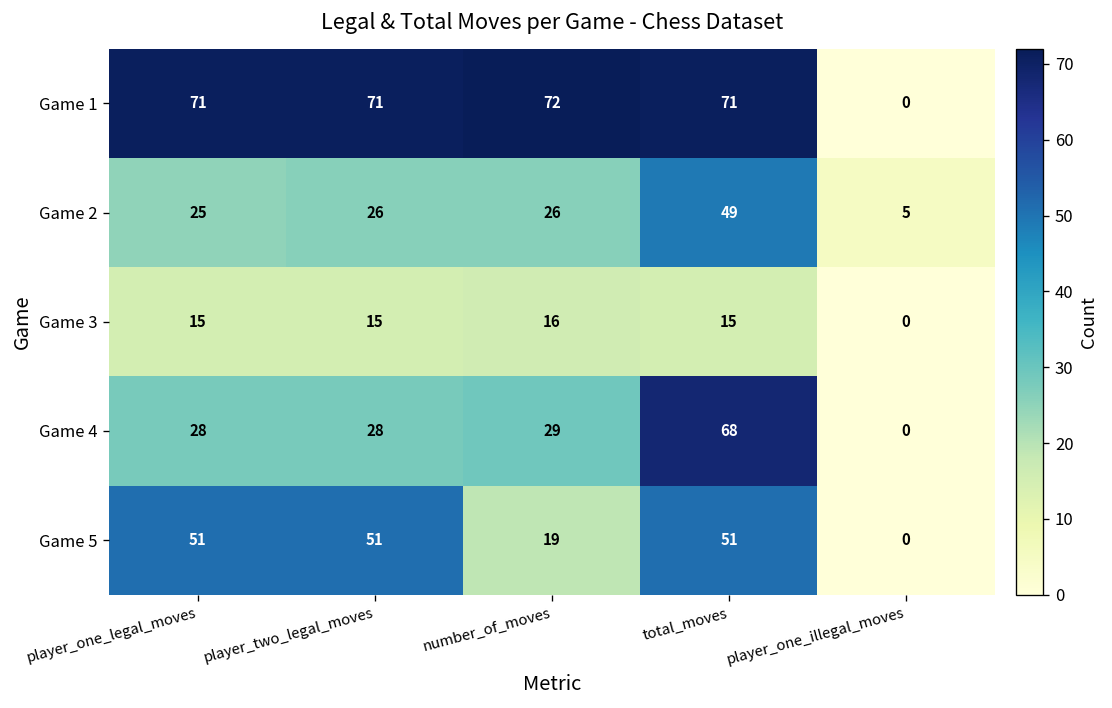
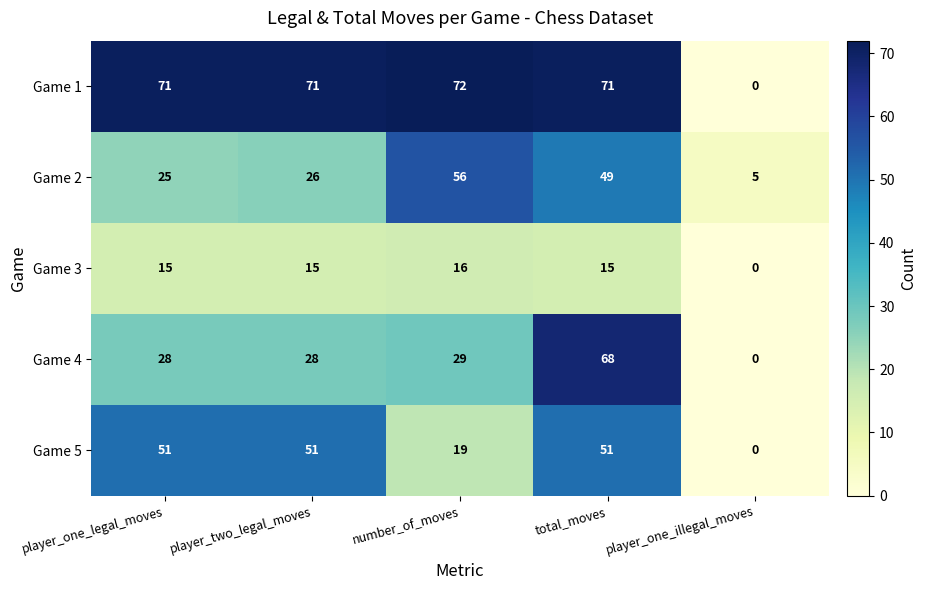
  {
    "Game 1": {
      "player_one_legal_moves": 71,
      "player_two_legal_moves": 71,
      "number_of_moves": 72,
      "total_moves": 71,
      "player_one_illegal_moves": 0
    },
    "Game 2": {
      "player_one_legal_moves": 25,
      "player_two_legal_moves": 26,
-     "number_of_moves": 26,
+     "number_of_moves": 56,
      "total_moves": 49,
      "player_one_illegal_moves": 5
    },
    "Game 3": {
      "player_one_legal_moves": 15,
      "player_two_legal_moves": 15,
      "number_of_moves": 16,
      "total_moves": 15,
      "player_one_illegal_moves": 0
    },
    "Game 4": {
      "player_one_legal_moves": 28,
      "player_two_legal_moves": 28,
      "number_of_moves": 29,
      "total_moves": 68,
      "player_one_illegal_moves": 0
    },
    "Game 5": {
      "player_one_legal_moves": 51,
      "player_two_legal_moves": 51,
      "number_of_moves": 19,
      "total_moves": 51,
      "player_one_illegal_moves": 0
    }
  }
